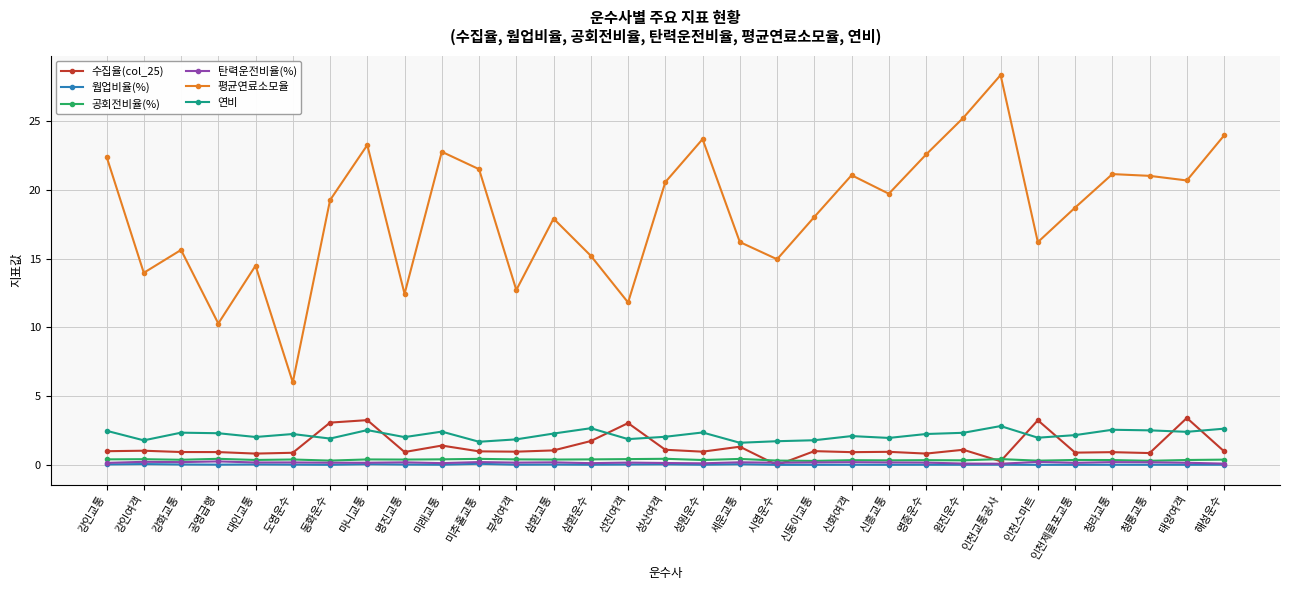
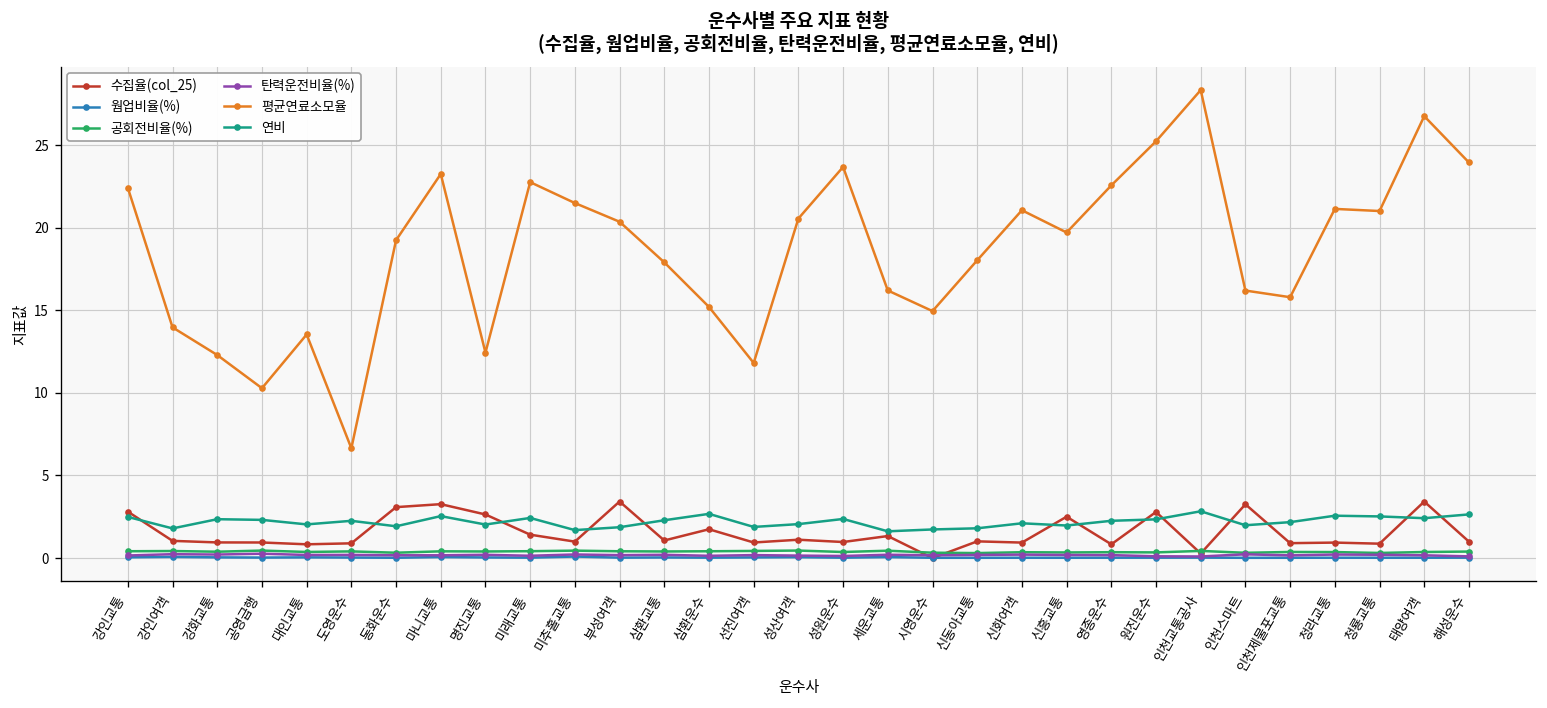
  {
    "수집율(col_25)": {
-     "강인교통": 1.0,
+     "강인교통": 2.8,
      "강인여객": 1.0,
      "강화교통": 0.9,
      "공영급행": 0.9,
      "대인교통": 0.8,
      "도영운수": 0.9,
      "동화운수": 3.1,
      "마니교통": 3.3,
-     "명진교통": 0.9,
+     "명진교통": 2.6,
      "미래교통": 1.4,
      "미추홀교통": 1.0,
-     "부성여객": 1.0,
+     "부성여객": 3.4,
      "삼환교통": 1.1,
      "삼환운수": 1.7,
-     "선진여객": 3.0,
+     "선진여객": 0.9,
      "성산여객": 1.1,
      "성원운수": 1.0,
      "세운교통": 1.3,
      "신동아교통": 1.0,
      "신화여객": 0.9,
-     "신흥교통": 1.0,
+     "신흥교통": 2.5,
      "영종운수": 0.8,
-     "원진운수": 1.1,
+     "원진운수": 2.8,
      "인천스마트": 3.3,
      "인천제물포교통": 0.9,
      "청라교통": 0.9,
      "청룡교통": 0.9,
      "태양여객": 3.4,
      "해성운수": 1.0
    },
    "웜업비율(%)": {
      "공영급행": 0.0,
      "신화여객": 0.0,
      "인천스마트": 0.0,
      "청라교통": 0.0
    },
    "탄력운전비율(%)": {
      "공영급행": 0.3
    },
    "평균연료소모율": {
      "강인교통": 22.4,
      "강인여객": 14.0,
-     "강화교통": 15.6,
+     "강화교통": 12.3,
      "공영급행": 10.3,
-     "대인교통": 14.5,
-     "도영운수": 6.0,
+     "대인교통": 13.5,
+     "도영운수": 6.6,
      "동화운수": 19.2,
      "마니교통": 23.2,
      "명진교통": 12.4,
      "미래교통": 22.8,
      "미추홀교통": 21.5,
-     "부성여객": 12.7,
+     "부성여객": 20.4,
      "삼환교통": 17.9,
      "삼환운수": 15.2,
      "선진여객": 11.8,
      "성산여객": 20.6,
      "성원운수": 23.7,
      "세운교통": 16.2,
      "시영운수": 15.0,
      "신동아교통": 18.0,
      "신화여객": 21.1,
      "신흥교통": 19.7,
      "영종운수": 22.6,
      "원진운수": 25.2,
      "인천교통공사": 28.3,
      "인천스마트": 16.2,
-     "인천제물포교통": 18.7,
+     "인천제물포교통": 15.8,
      "청라교통": 21.1,
      "청룡교통": 21.0,
-     "태양여객": 20.7,
+     "태양여객": 26.8,
      "해성운수": 23.9
    }
  }
